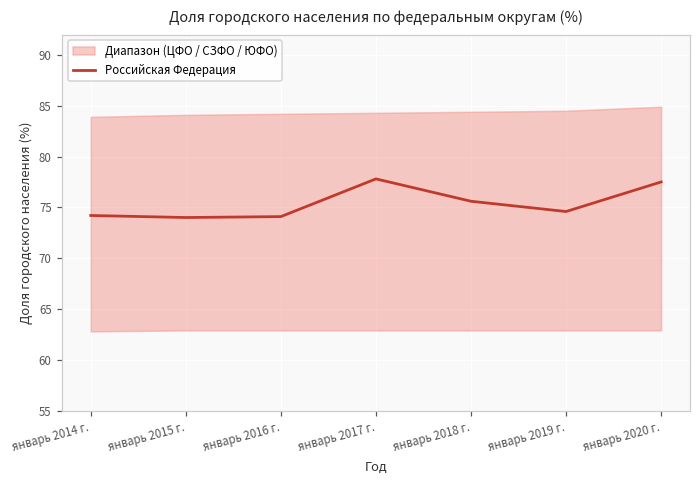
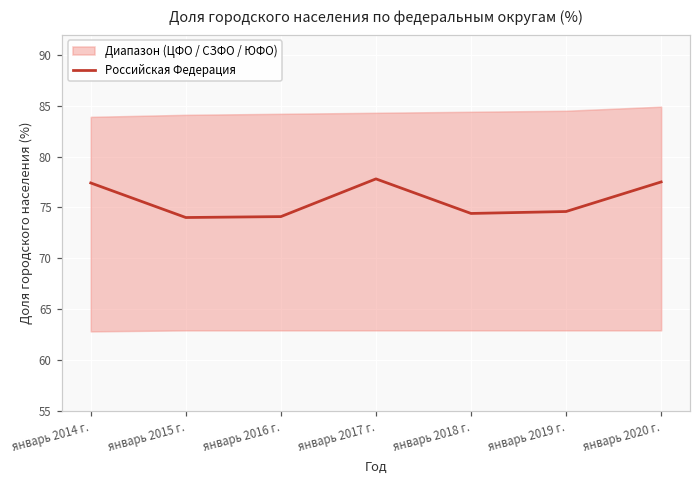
  {
    "Российская Федерация": {
-     "январь 2014 г.": 74,
+     "январь 2014 г.": 77,
      "январь 2015 г.": 74,
      "январь 2016 г.": 74,
      "январь 2017 г.": 78,
-     "январь 2018 г.": 76,
+     "январь 2018 г.": 74,
      "январь 2019 г.": 75,
      "январь 2020 г.": 78
    }
  }
